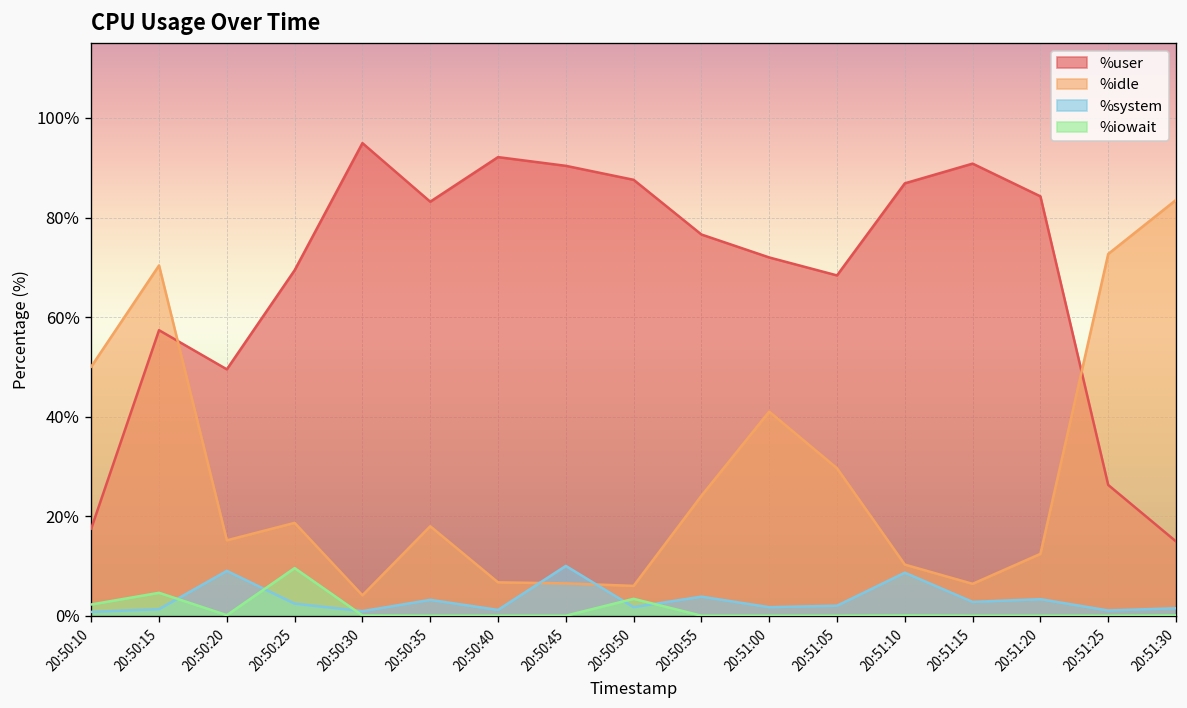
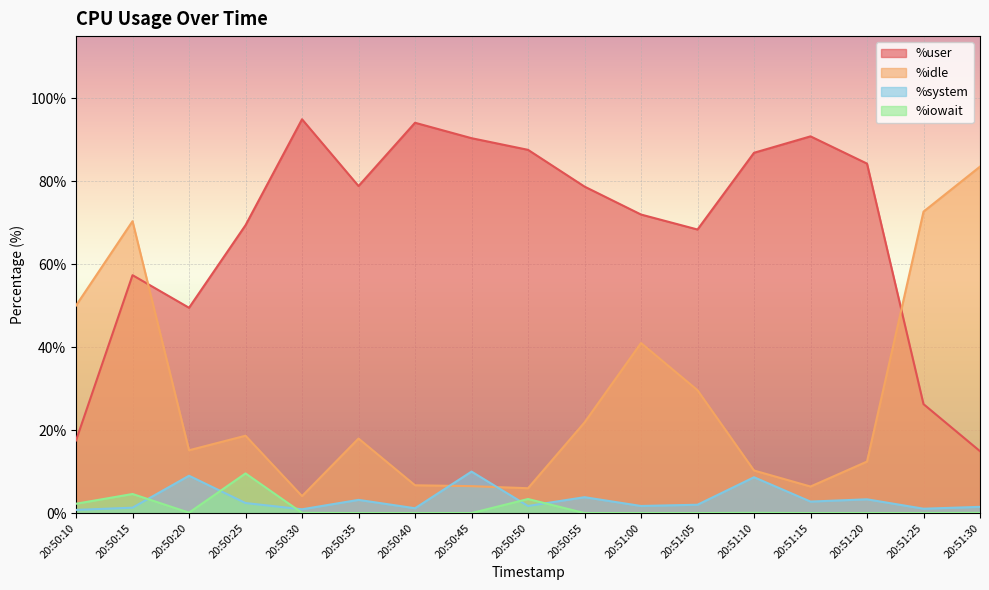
  {
    "%user": {
      "20:50:10": "18%",
      "20:50:15": "57%",
      "20:50:20": "50%",
      "20:50:25": "69%",
      "20:50:30": "95%",
-     "20:50:35": "83%",
-     "20:50:40": "92%",
+     "20:50:35": "79%",
+     "20:50:40": "94%",
      "20:50:45": "90%",
      "20:50:50": "88%",
-     "20:50:55": "77%",
+     "20:50:55": "79%",
      "20:51:00": "72%",
      "20:51:05": "68%",
      "20:51:10": "87%",
      "20:51:15": "91%",
      "20:51:20": "84%",
      "20:51:25": "26%",
      "20:51:30": "15%"
    },
    "%idle": {
      "20:50:10": "50%",
      "20:50:15": "70%",
      "20:50:20": "15%",
      "20:50:25": "19%",
      "20:50:30": "4%",
      "20:50:35": "18%",
      "20:50:40": "7%",
      "20:50:45": "6%",
      "20:50:50": "6%",
-     "20:50:55": "24%",
+     "20:50:55": "22%",
      "20:51:00": "41%",
      "20:51:05": "30%",
      "20:51:10": "10%",
      "20:51:15": "6%",
      "20:51:20": "12%",
      "20:51:25": "73%",
      "20:51:30": "84%"
    },
    "%system": {
      "20:50:10": "1%",
      "20:50:15": "1%",
      "20:50:20": "9%",
      "20:50:25": "2%",
      "20:50:30": "1%",
      "20:50:35": "3%",
      "20:50:40": "1%",
      "20:50:45": "10%",
      "20:50:50": "2%",
      "20:50:55": "4%",
      "20:51:00": "2%",
      "20:51:05": "2%",
      "20:51:10": "9%",
      "20:51:15": "3%",
      "20:51:20": "3%",
      "20:51:25": "1%",
      "20:51:30": "2%"
    },
    "%iowait": {
      "20:50:10": "2%",
      "20:50:15": "5%",
      "20:50:20": "0%",
      "20:50:25": "10%",
      "20:50:30": "0%",
      "20:50:35": "0%",
      "20:50:40": "0%",
      "20:50:45": "0%",
      "20:50:50": "3%",
      "20:50:55": "0%",
      "20:51:00": "0%",
      "20:51:05": "0%",
      "20:51:10": "0%",
      "20:51:15": "0%",
      "20:51:20": "0%",
      "20:51:25": "0%",
      "20:51:30": "0%"
    }
  }
